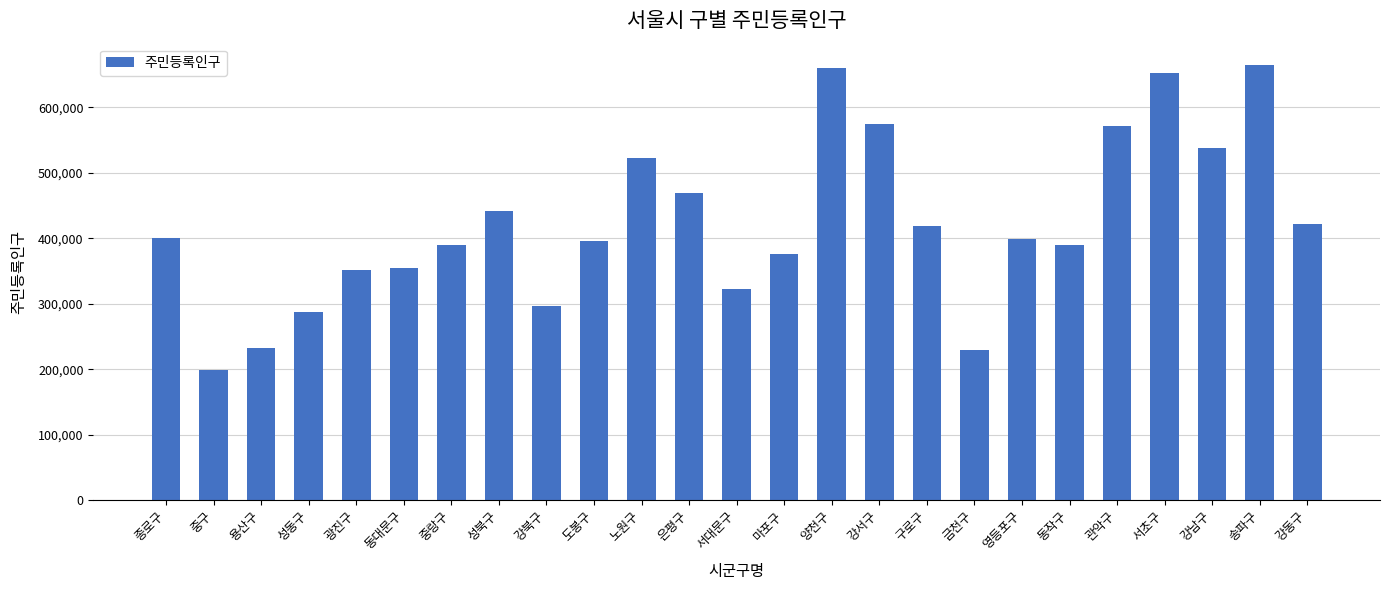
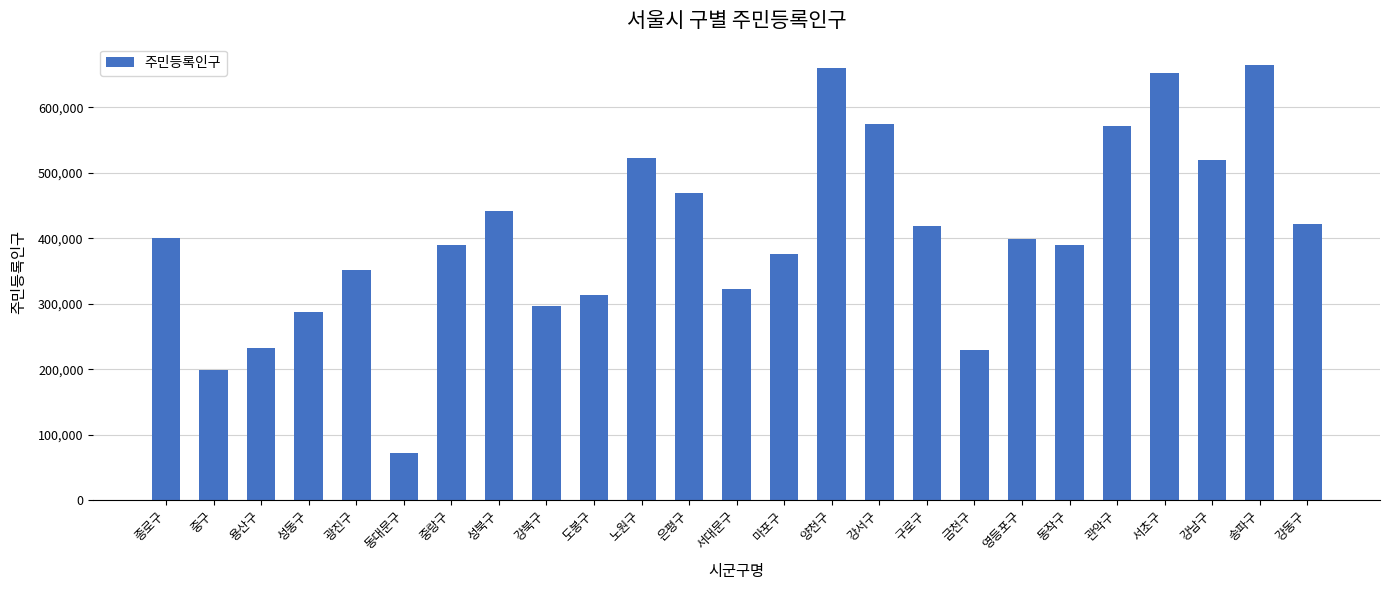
  {
    "종로구": "400,000",
    "중구": "200,000",
    "용산구": "230,000",
    "성동구": "290,000",
    "광진구": "350,000",
-   "동대문구": "350,000",
+   "동대문구": "70,000",
    "중랑구": "390,000",
    "성북구": "440,000",
    "강북구": "300,000",
-   "도봉구": "400,000",
+   "도봉구": "310,000",
    "노원구": "520,000",
    "은평구": "470,000",
    "서대문구": "320,000",
    "마포구": "380,000",
    "양천구": "660,000",
    "강서구": "570,000",
    "구로구": "420,000",
    "금천구": "230,000",
    "영등포구": "400,000",
    "동작구": "390,000",
    "관악구": "570,000",
    "서초구": "650,000",
-   "강남구": "540,000",
+   "강남구": "520,000",
    "송파구": "660,000",
    "강동구": "420,000"
  }
